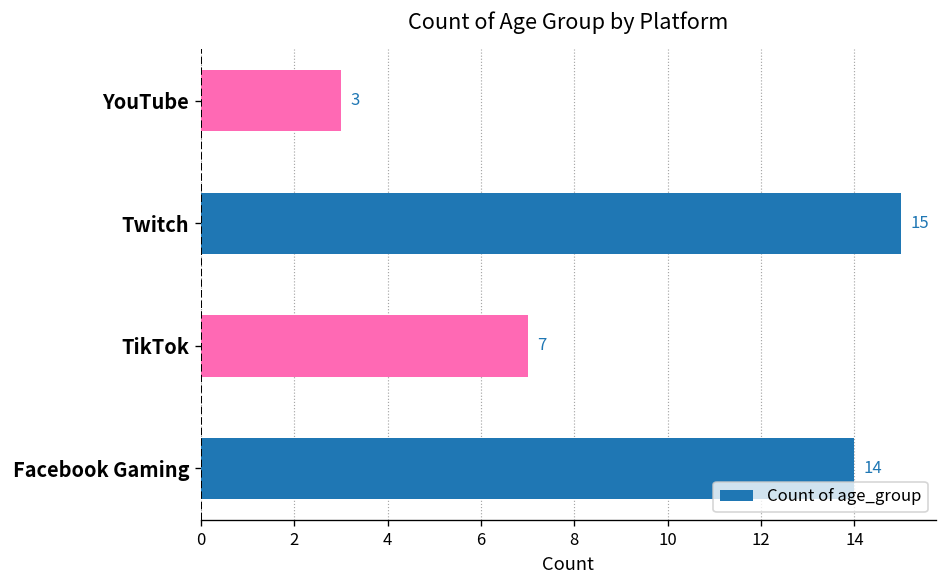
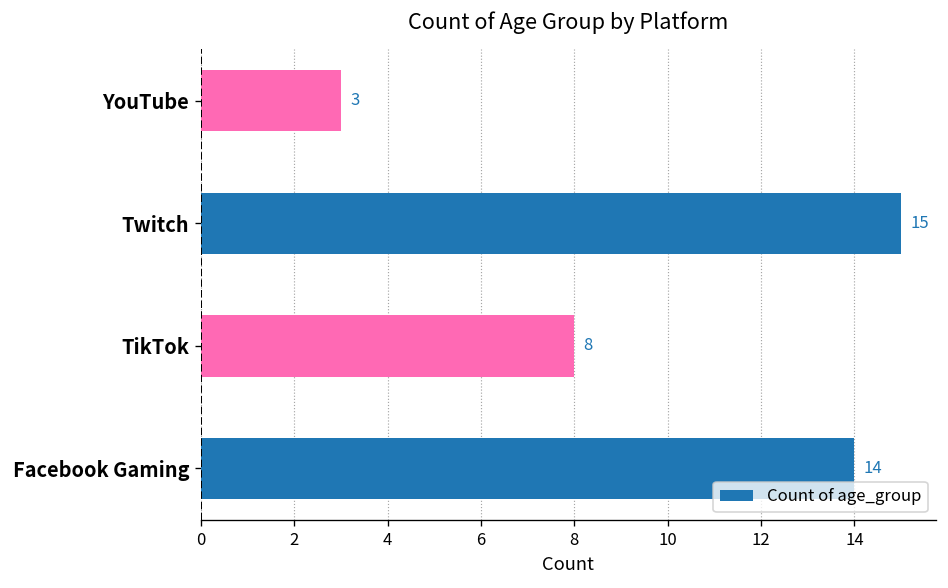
  {
    "YouTube": 3,
    "Twitch": 15,
-   "TikTok": 7,
+   "TikTok": 8,
    "Facebook Gaming": 14
  }
